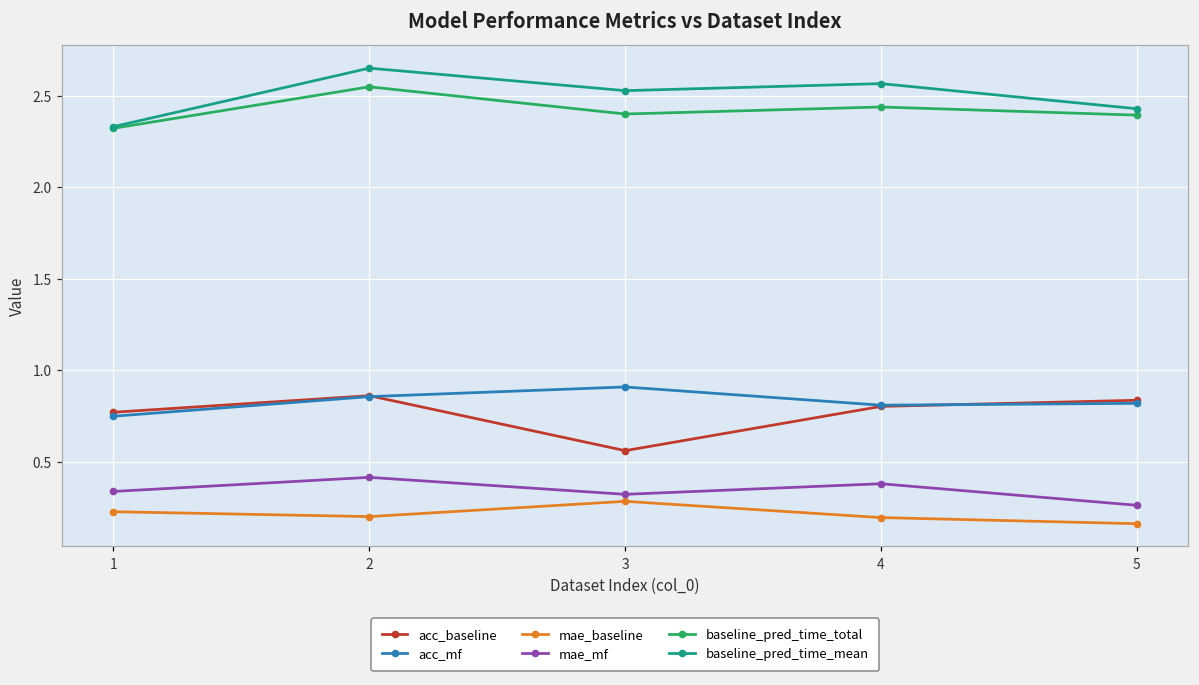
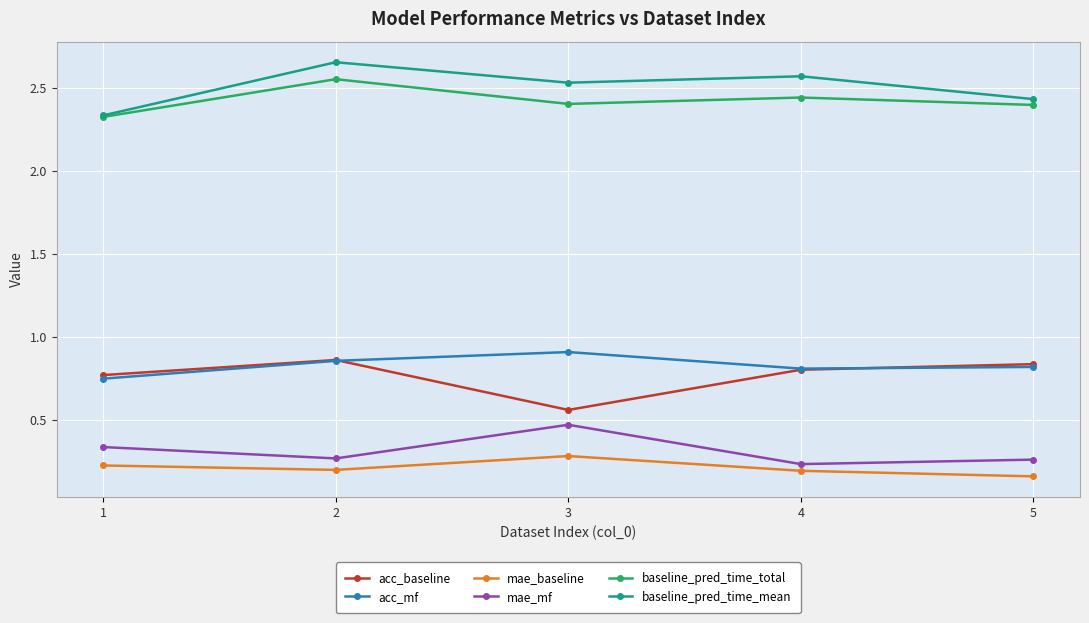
  {
    "acc_baseline": {
      "1": 0.77,
      "3": 0.56,
      "5": 0.84
    },
    "acc_mf": {
      "1": 0.75,
      "3": 0.91,
      "5": 0.82
    },
    "mae_baseline": {
      "1": 0.23,
      "2": 0.20,
      "3": 0.29,
      "4": 0.20,
      "5": 0.16
    },
    "mae_mf": {
      "1": 0.34,
-     "2": 0.42,
-     "3": 0.32,
-     "4": 0.38,
+     "2": 0.27,
+     "3": 0.47,
+     "4": 0.24,
      "5": 0.26
    }
  }
